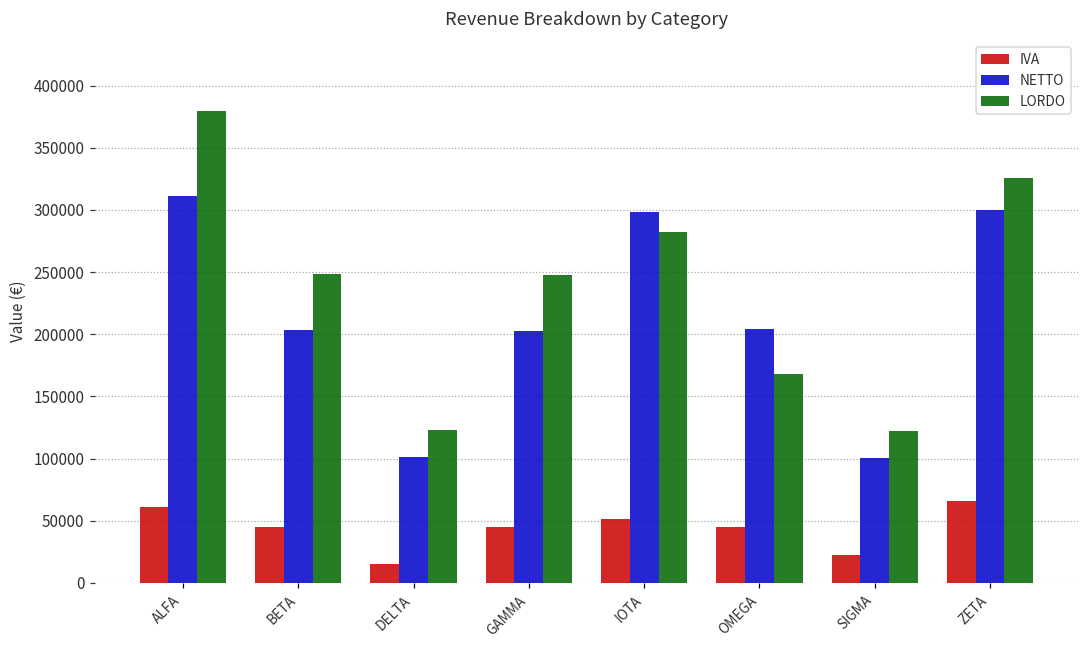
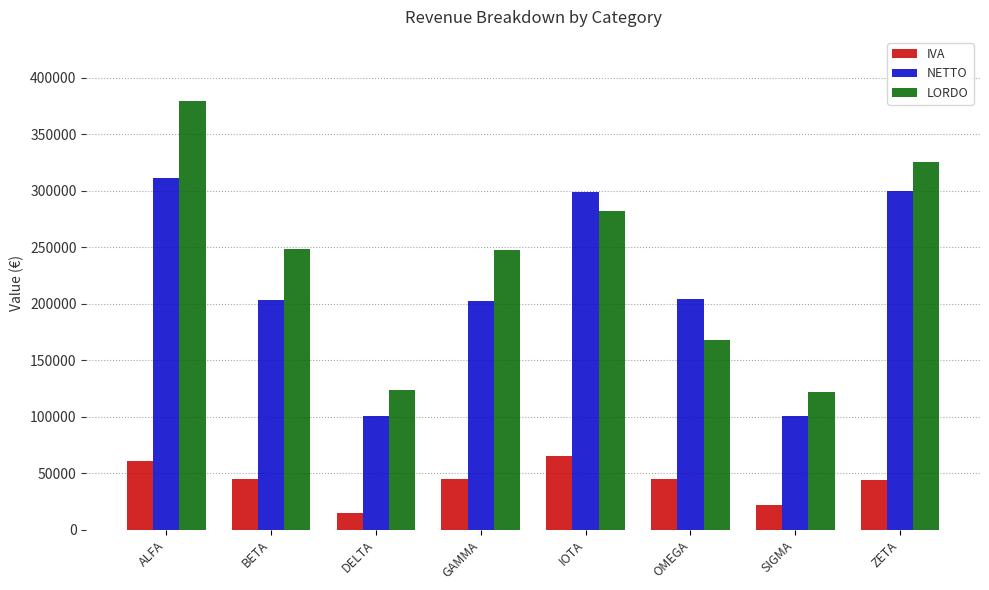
  {
    "IVA": {
      "ALFA": 61000,
      "BETA": 45000,
      "DELTA": 15000,
      "GAMMA": 45000,
-     "IOTA": 52000,
+     "IOTA": 66000,
      "OMEGA": 45000,
      "SIGMA": 22000,
-     "ZETA": 66000
+     "ZETA": 44000
    },
    "NETTO": {
      "ALFA": 311000,
      "BETA": 204000,
      "DELTA": 101000,
      "GAMMA": 203000,
      "IOTA": 299000,
      "OMEGA": 204000,
      "SIGMA": 100000,
      "ZETA": 300000
    },
    "LORDO": {
      "ALFA": 379000,
      "BETA": 248000,
      "DELTA": 123000,
      "GAMMA": 247000,
      "IOTA": 282000,
      "OMEGA": 168000,
      "SIGMA": 122000,
      "ZETA": 326000
    }
  }
